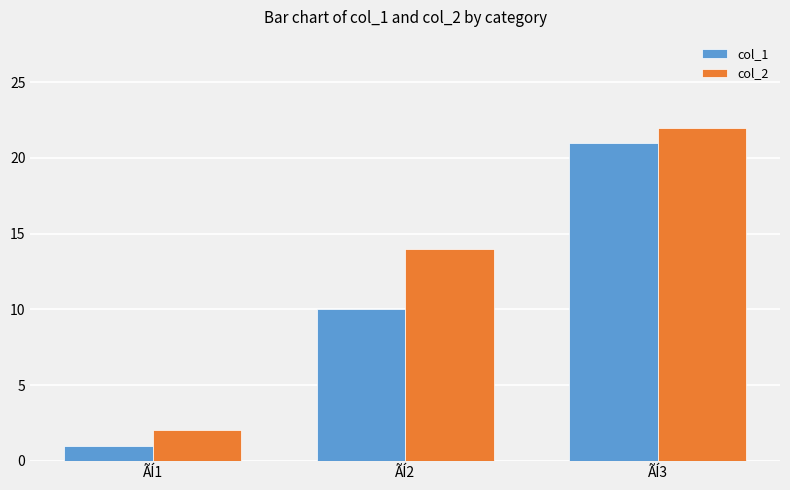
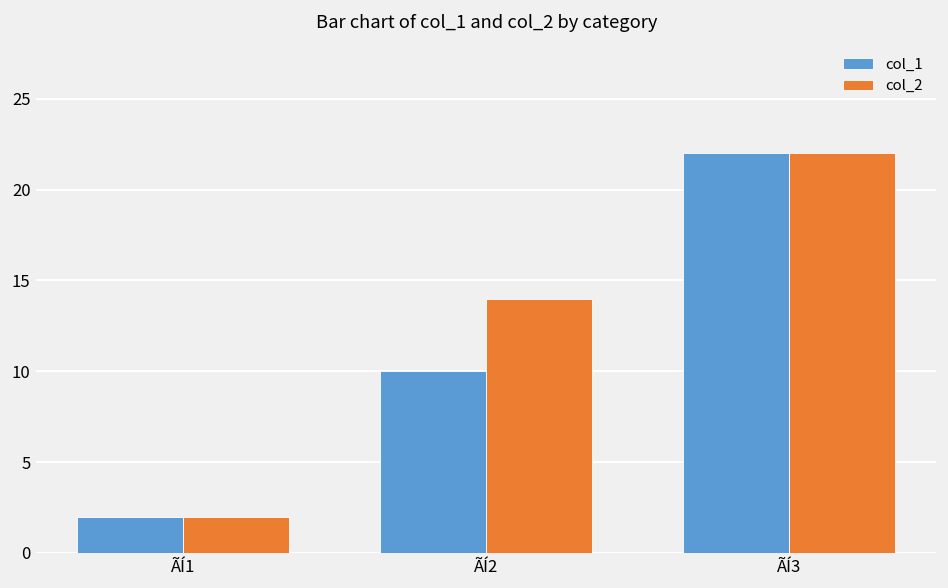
  {
    "col_1": {
-     "ÃÍ1": 1,
+     "ÃÍ1": 2,
      "ÃÍ2": 10,
-     "ÃÍ3": 21
+     "ÃÍ3": 22
    },
    "col_2": {
      "ÃÍ1": 2,
      "ÃÍ2": 14,
      "ÃÍ3": 22
    }
  }
